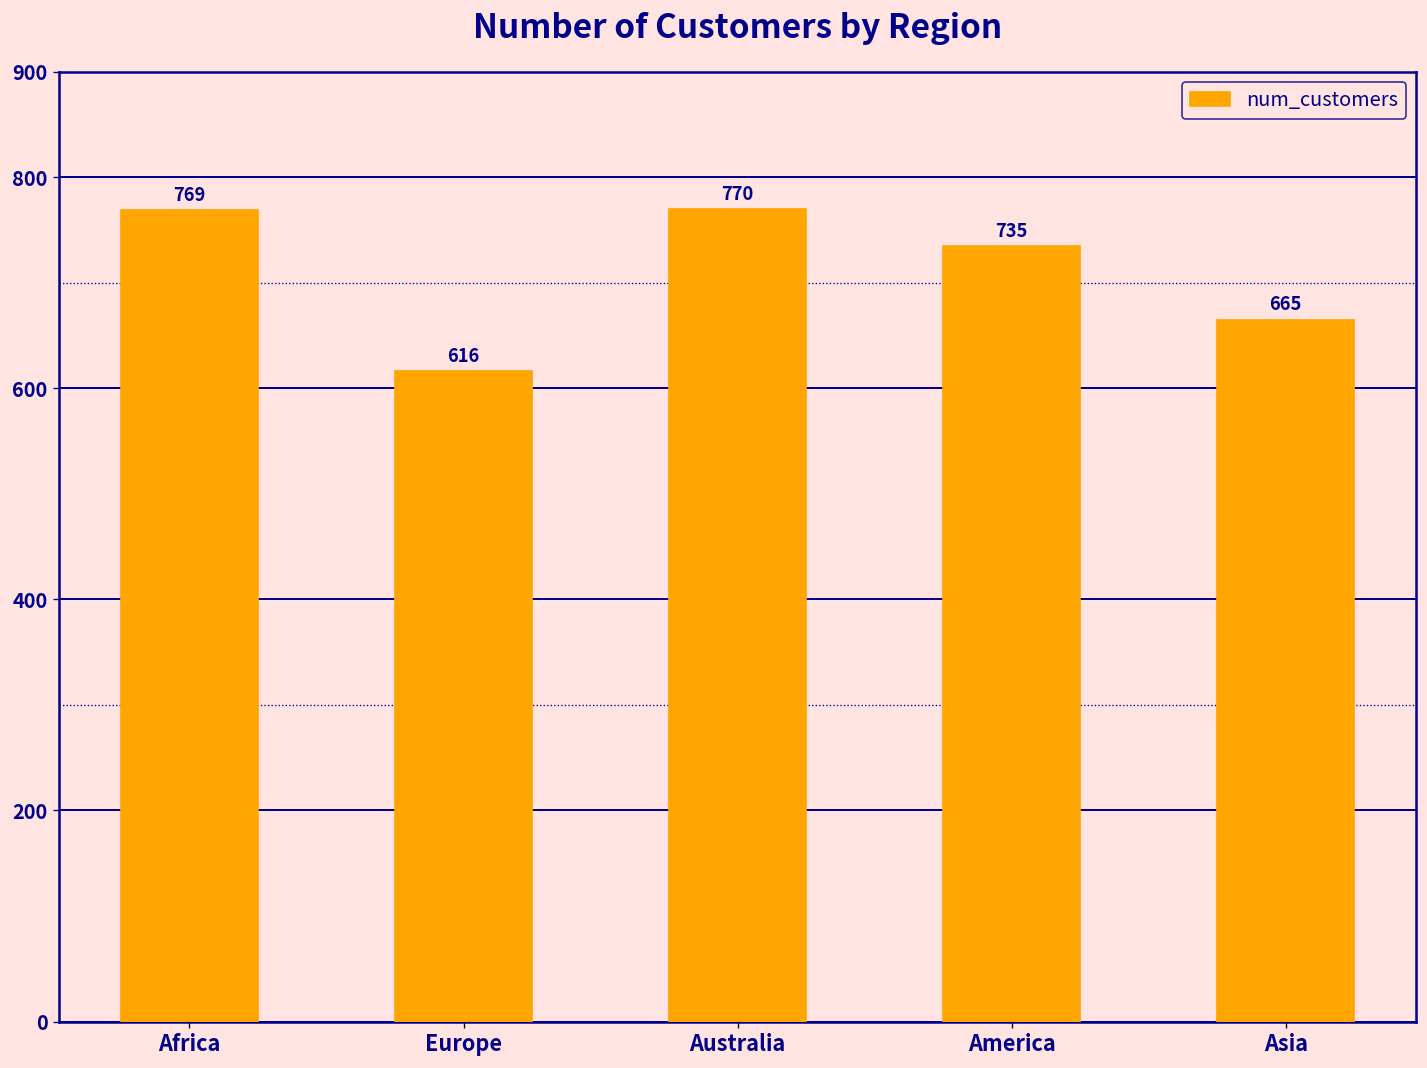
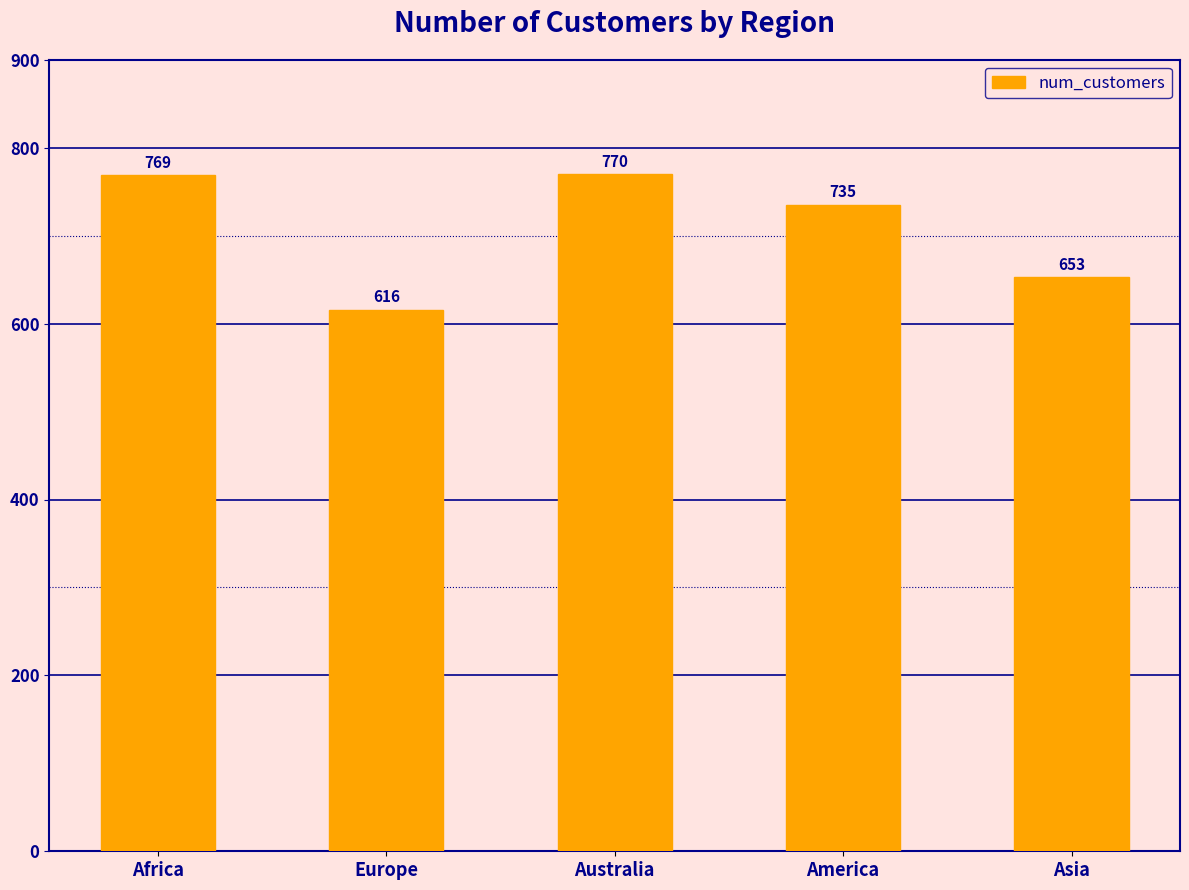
  {
    "Africa": 769,
    "Europe": 616,
    "Australia": 770,
    "America": 735,
-   "Asia": 665
+   "Asia": 653
  }
